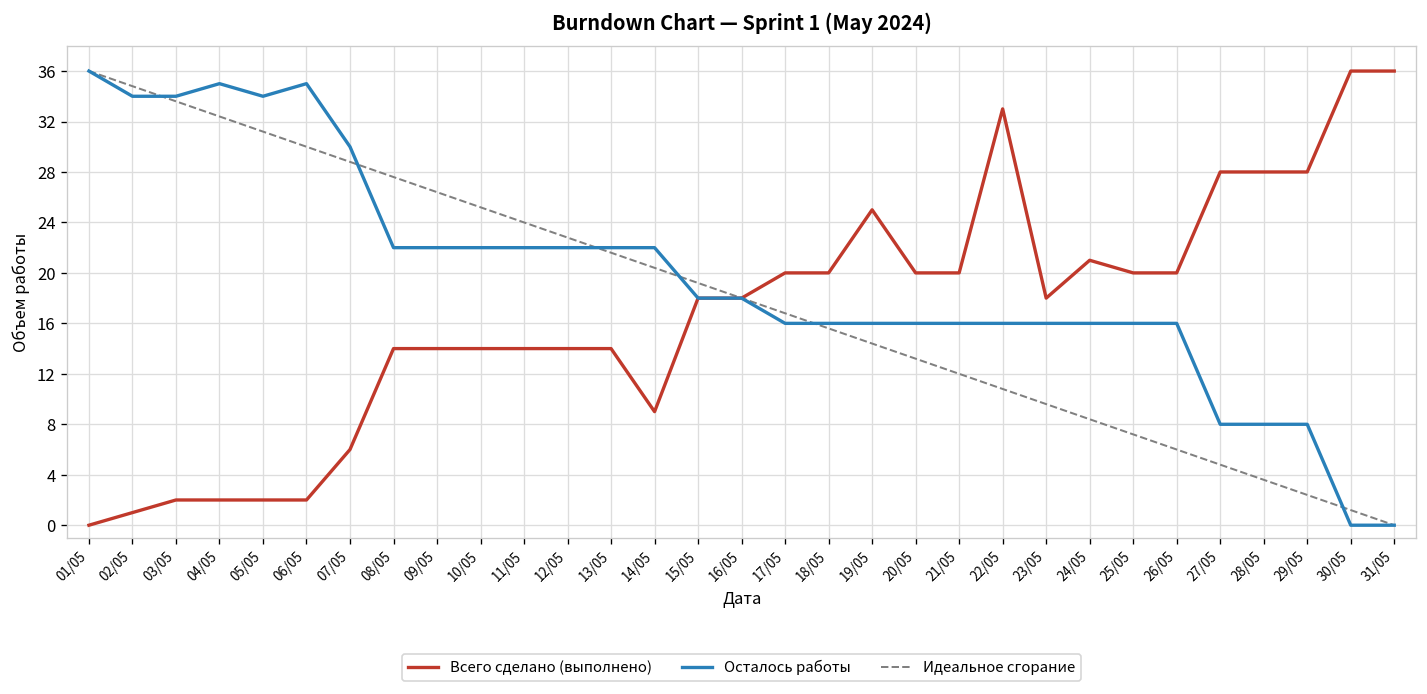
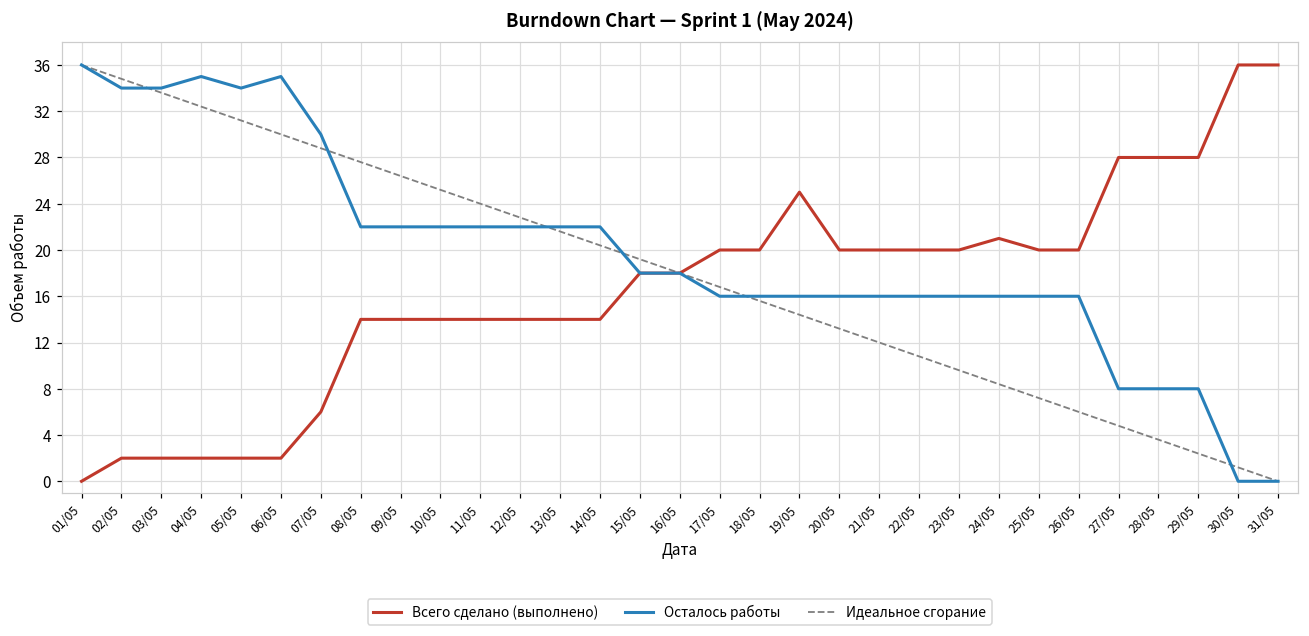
  {
    "Всего сделано (выполнено)": {
      "01/05": 0,
-     "02/05": 1,
+     "02/05": 2,
      "03/05": 2,
      "04/05": 2,
      "05/05": 2,
      "06/05": 2,
      "07/05": 6,
      "08/05": 14,
      "09/05": 14,
      "10/05": 14,
      "11/05": 14,
      "12/05": 14,
      "13/05": 14,
-     "14/05": 9,
+     "14/05": 14,
      "17/05": 20,
      "18/05": 20,
      "19/05": 25,
      "20/05": 20,
      "21/05": 20,
-     "22/05": 33,
-     "23/05": 18,
+     "22/05": 20,
+     "23/05": 20,
      "24/05": 21,
      "25/05": 20,
      "26/05": 20,
      "27/05": 28,
      "28/05": 28,
      "29/05": 28,
      "30/05": 36,
      "31/05": 36
    },
    "Осталось работы": {
      "02/05": 34,
      "03/05": 34,
      "04/05": 35,
      "05/05": 34,
      "06/05": 35,
      "07/05": 30,
      "08/05": 22,
      "09/05": 22,
      "10/05": 22,
      "11/05": 22,
      "12/05": 22,
      "13/05": 22,
      "14/05": 22,
      "17/05": 16,
      "18/05": 16,
      "19/05": 16,
      "20/05": 16,
      "21/05": 16,
      "22/05": 16,
      "23/05": 16,
      "24/05": 16,
      "25/05": 16,
      "26/05": 16,
      "27/05": 8,
      "28/05": 8,
      "29/05": 8,
      "30/05": 0
    },
    "Идеальное сгорание": {
      "02/05": 35,
      "03/05": 33.6,
      "04/05": 32.4,
      "05/05": 31,
      "06/05": 30,
      "07/05": 29,
      "08/05": 27.6,
      "09/05": 26.4,
      "10/05": 25,
      "11/05": 24,
      "12/05": 23,
      "13/05": 21.6,
      "14/05": 20.4,
      "15/05": 19,
      "17/05": 17,
      "18/05": 15.6,
      "19/05": 14.4,
      "20/05": 13,
      "21/05": 12,
      "22/05": 11,
      "23/05": 9.6,
      "24/05": 8.4,
      "25/05": 7,
      "26/05": 6,
      "27/05": 5,
      "28/05": 3.6,
      "29/05": 2.4,
      "30/05": 1
    }
  }
